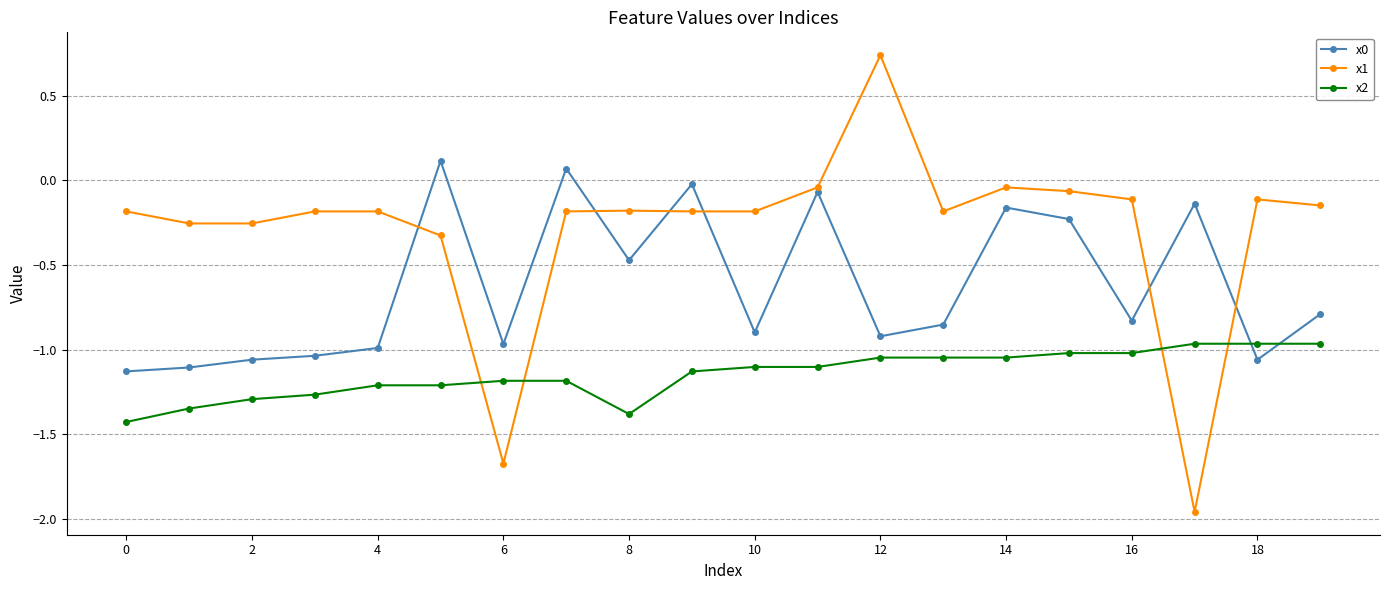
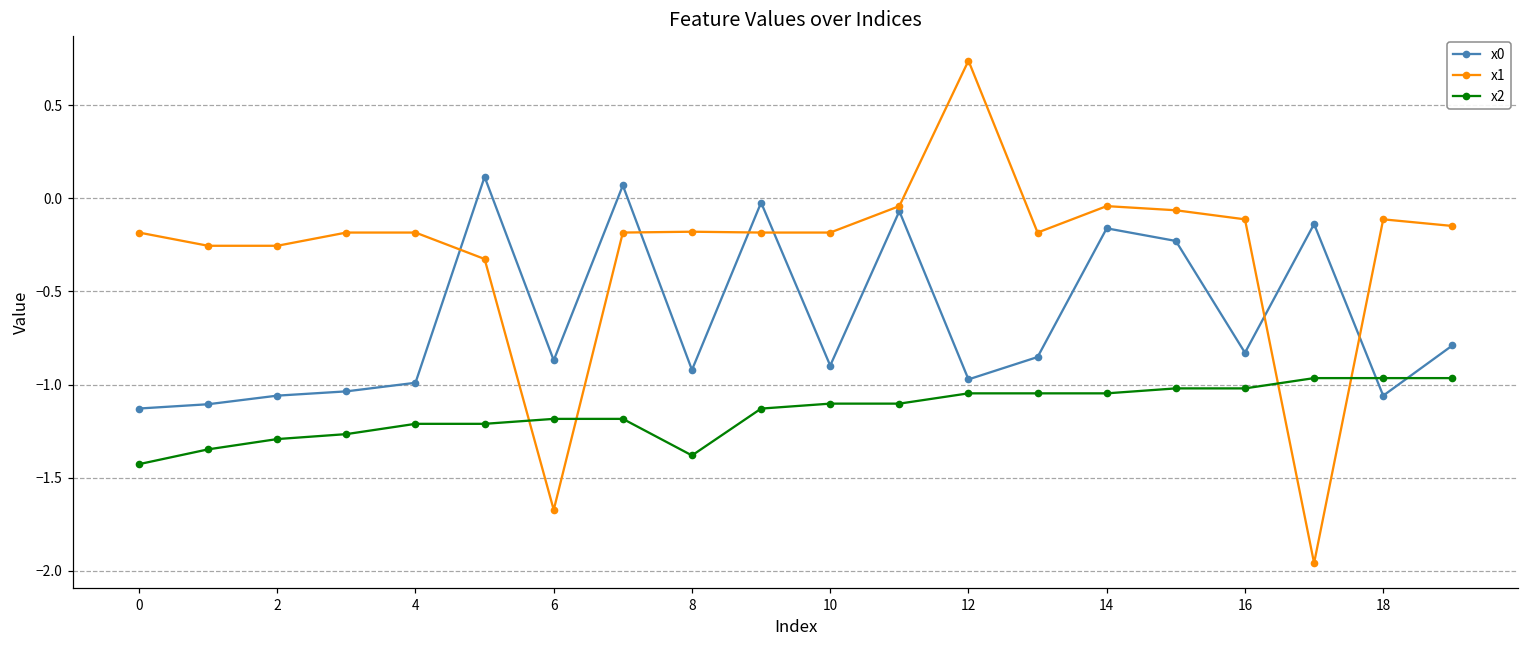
  {
    "x0": {
      "0": -1.13,
      "2": -1.06,
      "4": -0.99,
-     "6": -0.97,
-     "8": -0.47,
+     "6": -0.87,
+     "8": -0.92,
      "10": -0.90,
-     "12": -0.92,
+     "12": -0.97,
      "14": -0.16,
      "16": -0.83,
      "18": -1.06
    },
    "x1": {
      "0": -0.18,
      "2": -0.26,
      "4": -0.18,
      "6": -1.67,
      "8": -0.18,
      "10": -0.18,
      "12": 0.74,
      "14": -0.04,
      "16": -0.11,
      "18": -0.11
    },
    "x2": {
      "0": -1.43,
      "2": -1.29,
      "4": -1.21,
      "6": -1.18,
      "8": -1.38,
      "10": -1.10,
      "12": -1.05,
      "14": -1.05,
      "16": -1.02,
      "18": -0.97
    }
  }
